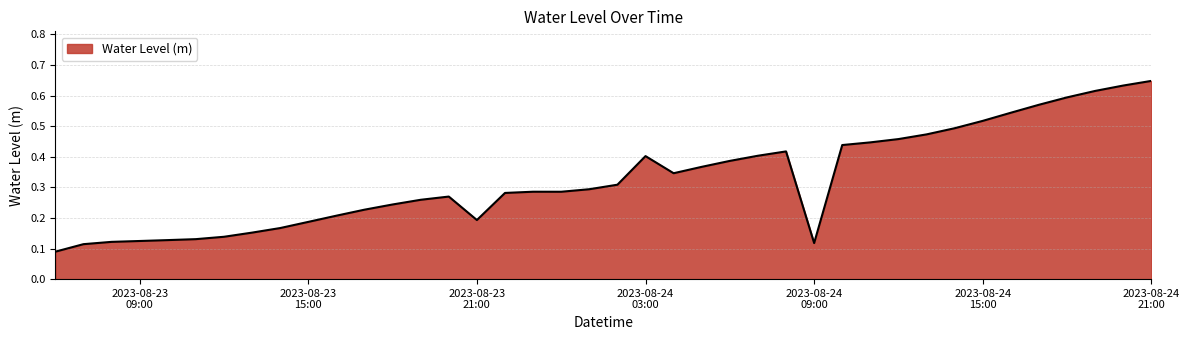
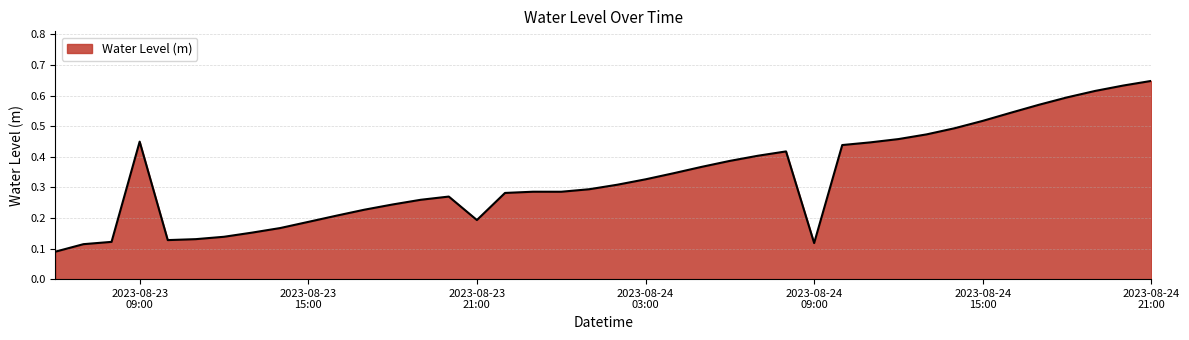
  {
-   "2023-08-23 09:00": 0.12,
+   "2023-08-23 09:00": 0.45,
    "2023-08-23 15:00": 0.19,
    "2023-08-23 21:00": 0.19,
-   "2023-08-24 03:00": 0.40,
+   "2023-08-24 03:00": 0.33,
    "2023-08-24 09:00": 0.12,
    "2023-08-24 15:00": 0.52,
    "2023-08-24 21:00": 0.65
  }
